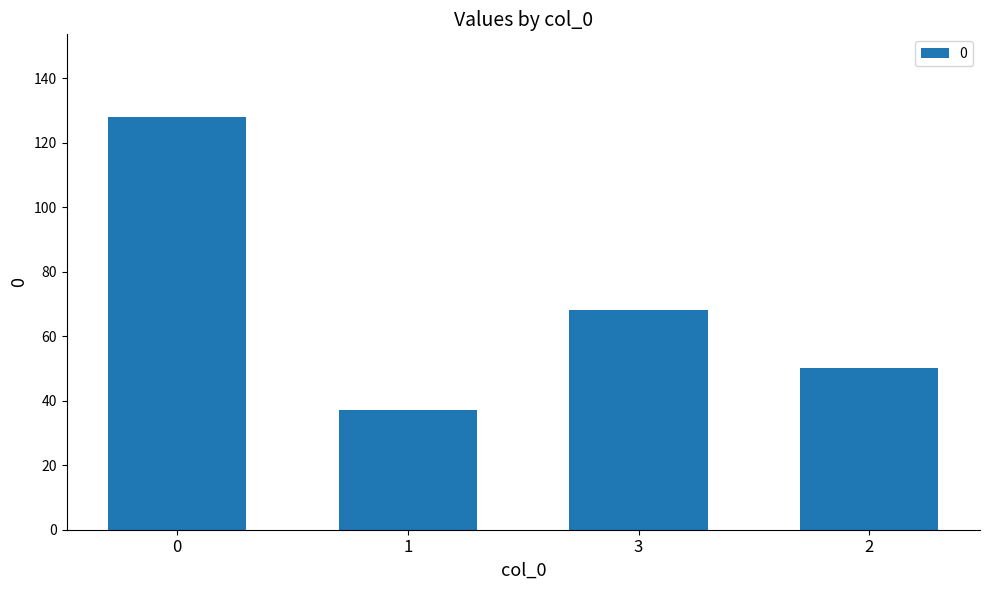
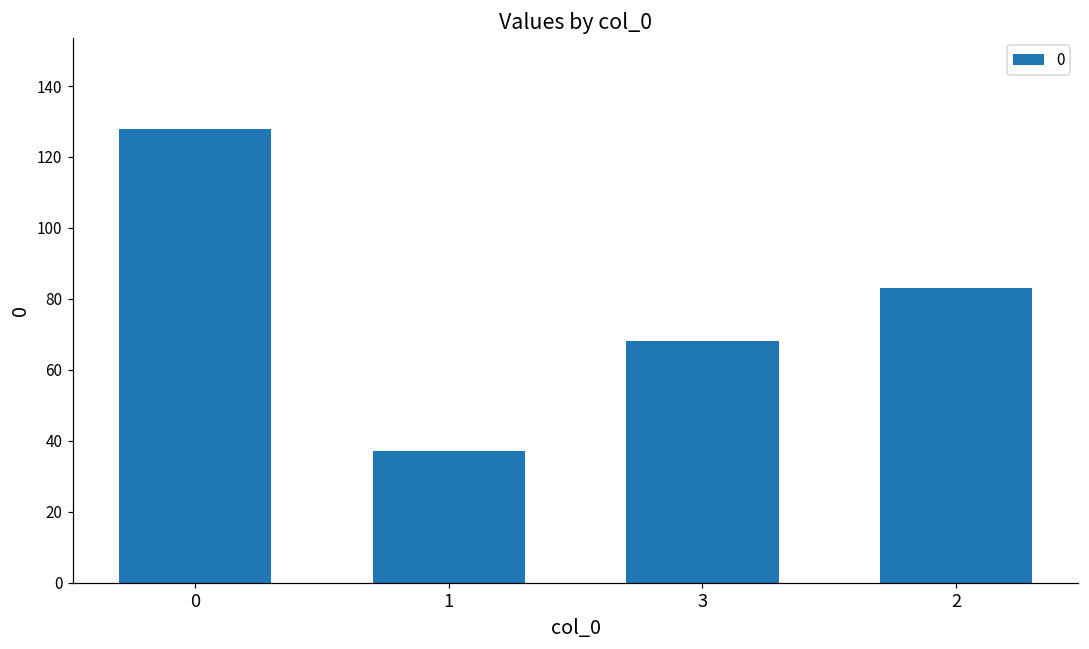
  {
    "0": 128,
    "1": 37,
    "3": 68,
-   "2": 50
+   "2": 83
  }
